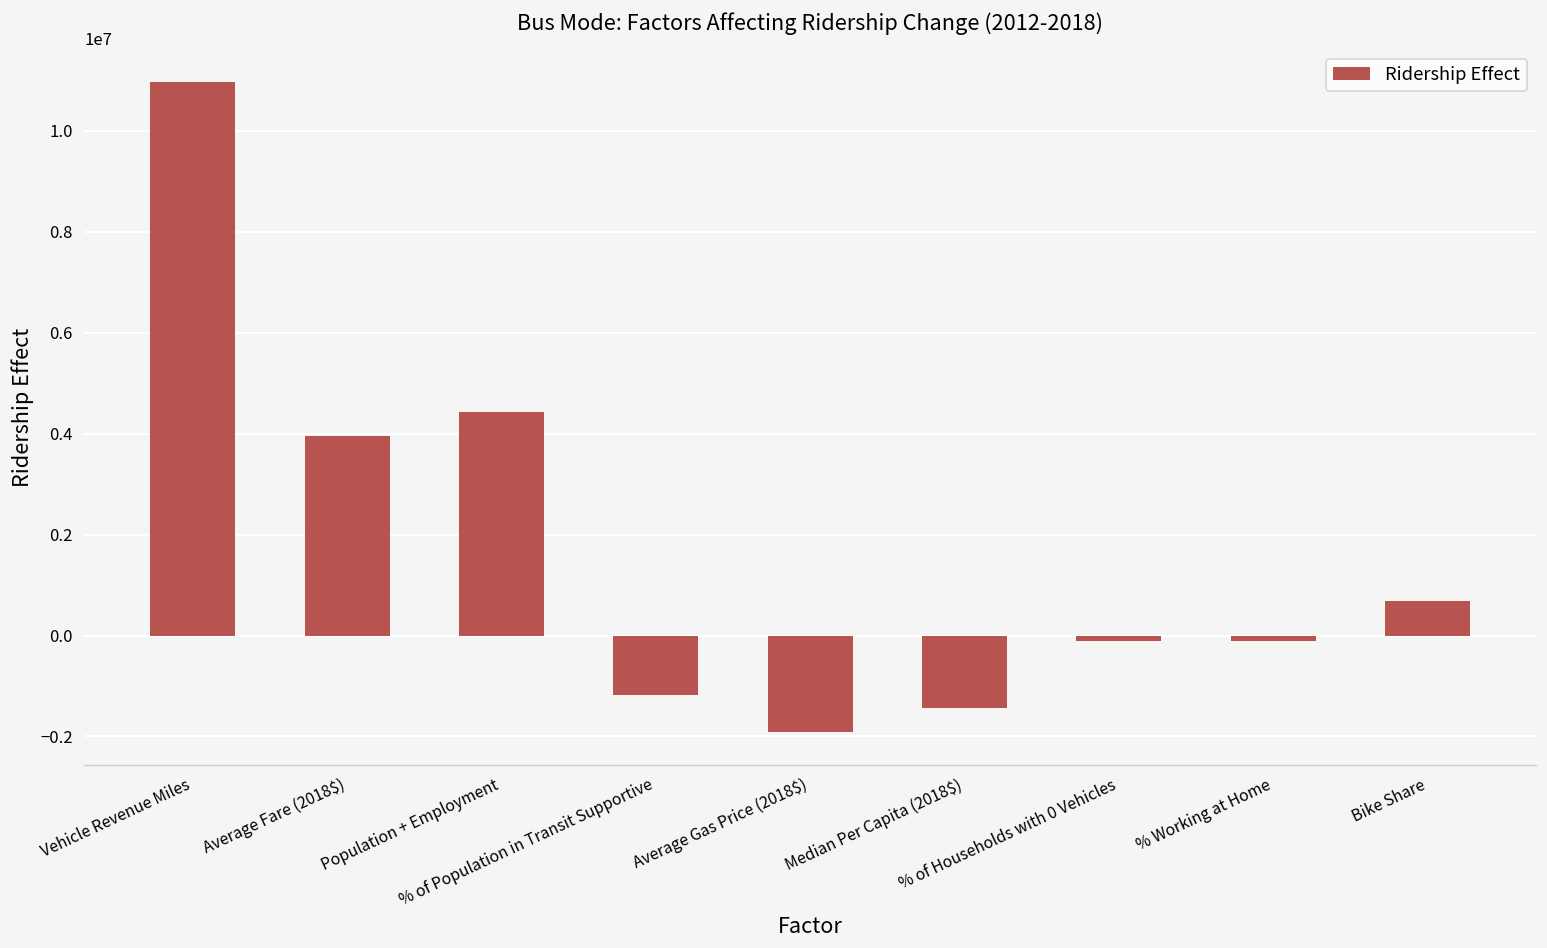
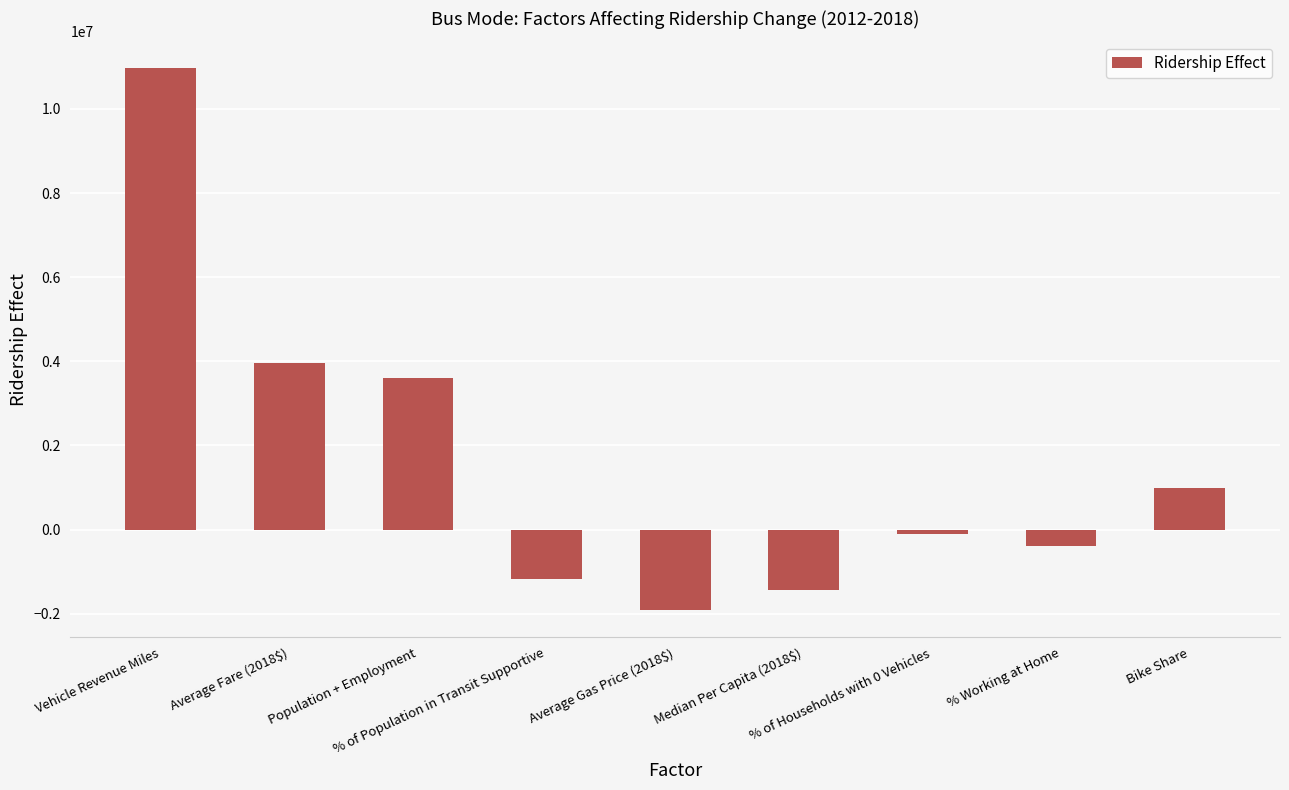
  {
    "Vehicle Revenue Miles": 11000000,
    "Average Fare (2018$)": 4000000,
-   "Population + Employment": 4400000,
+   "Population + Employment": 3600000,
    "% of Population in Transit Supportive": -1200000,
    "Average Gas Price (2018$)": -1900000,
    "Median Per Capita (2018$)": -1400000,
    "% of Households with 0 Vehicles": -100000,
-   "% Working at Home": -100000,
-   "Bike Share": 700000
+   "% Working at Home": -400000,
+   "Bike Share": 1000000
  }
